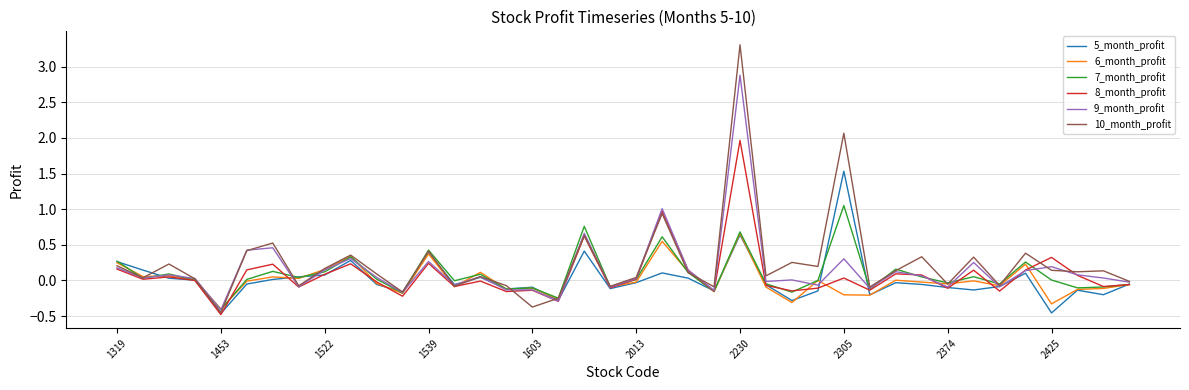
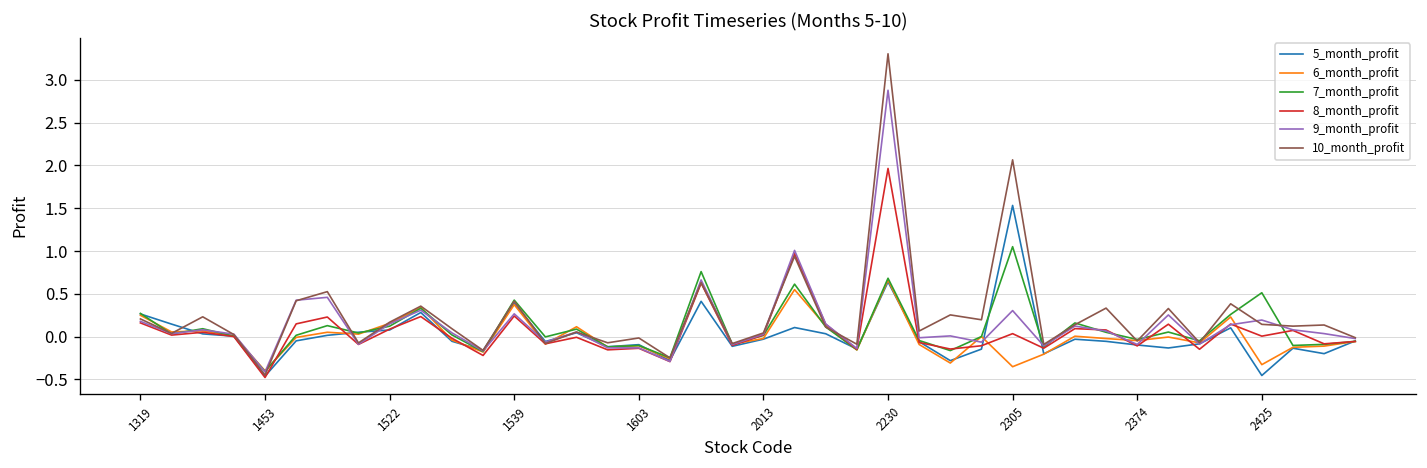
  {
    "5_month_profit": {
      "2305": 1.5,
      "2425": -0.5
    },
    "6_month_profit": {
-     "2305": -0.2,
+     "2305": -0.4,
      "2425": -0.3
    },
    "7_month_profit": {
      "2305": 1.1,
-     "2425": 0.0
+     "2425": 0.5
    },
    "8_month_profit": {
      "2230": 2.0,
      "2305": 0.0,
-     "2425": 0.3
+     "2425": 0.0
    },
    "9_month_profit": {
      "2230": 2.9,
      "2305": 0.3,
      "2425": 0.2
    },
    "10_month_profit": {
-     "1603": -0.4,
+     "1603": 0.0,
      "2230": 3.3,
      "2305": 2.1,
      "2425": 0.1
    }
  }
